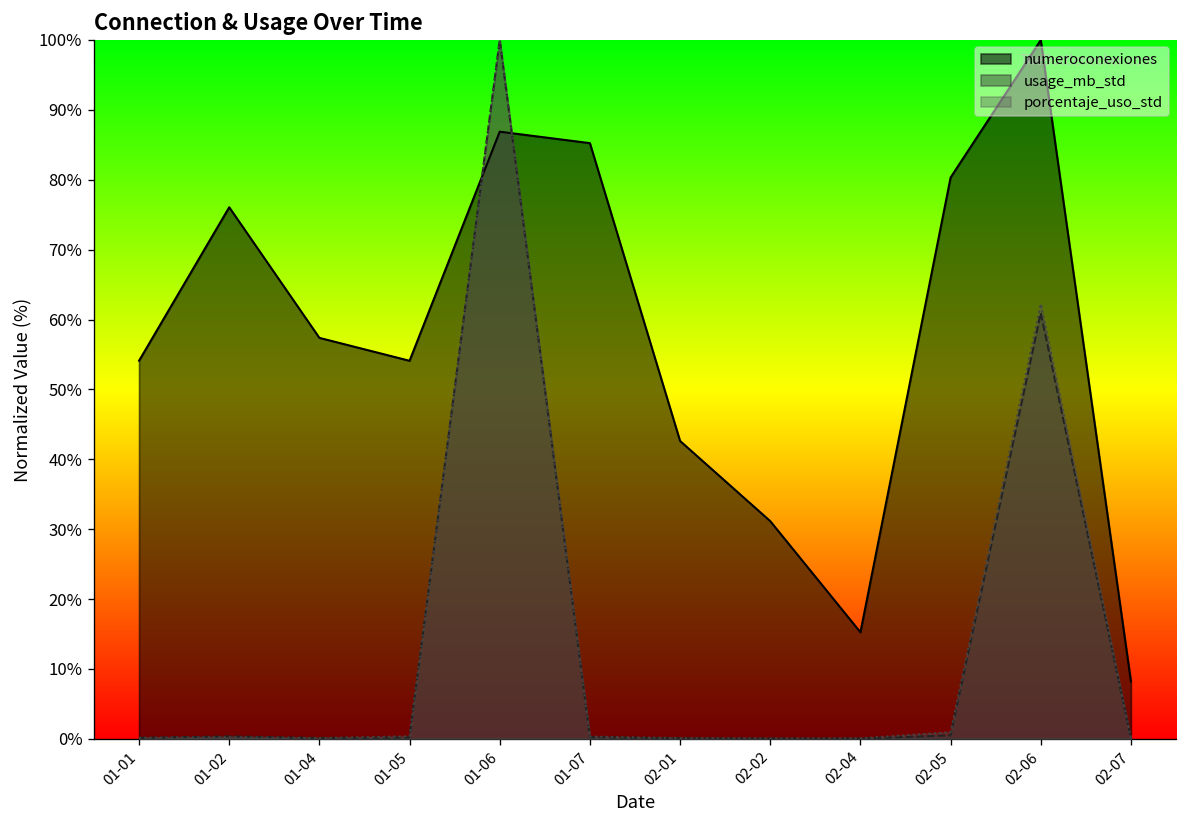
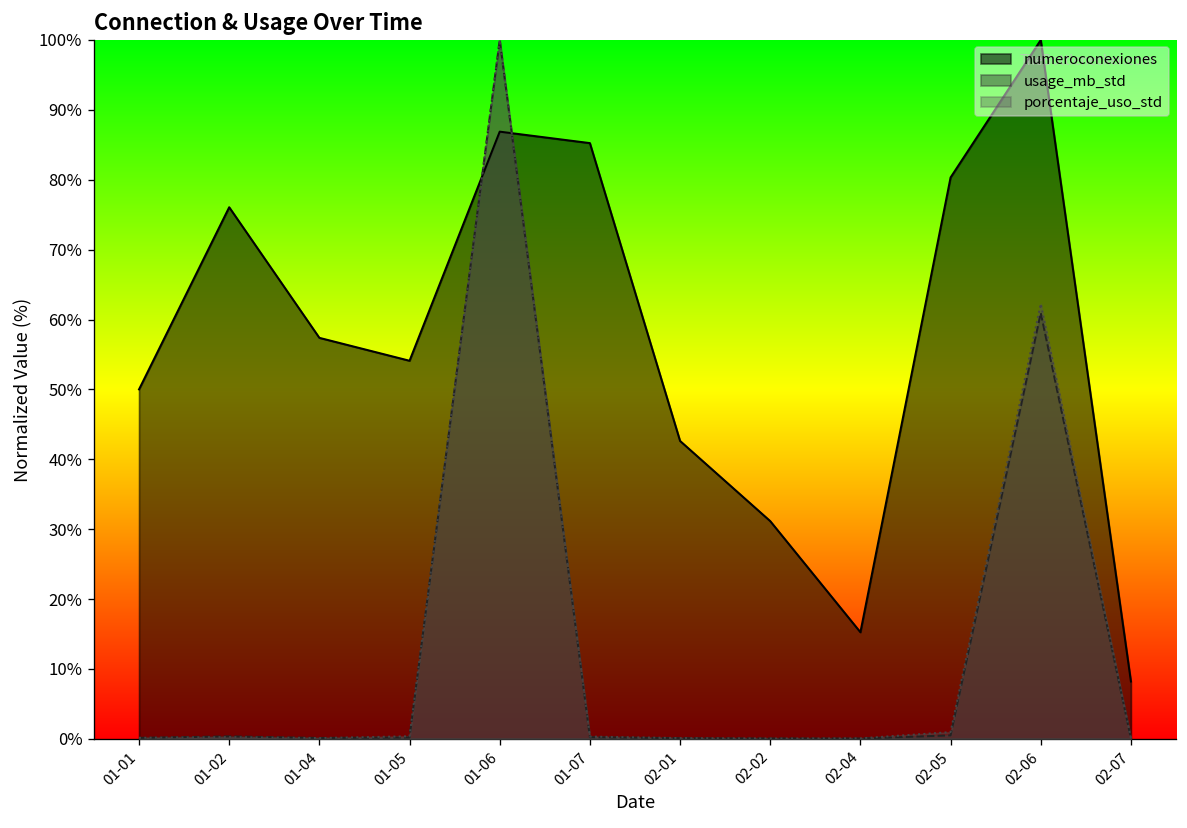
  {
    "numeroconexiones": {
-     "01-01": "54%",
+     "01-01": "50%",
      "01-02": "76%",
      "01-04": "57%",
      "01-05": "54%",
      "01-06": "87%",
      "01-07": "85%",
      "02-01": "43%",
      "02-02": "31%",
      "02-04": "15%",
      "02-05": "80%",
      "02-06": "100%",
      "02-07": "8%"
    }
  }
